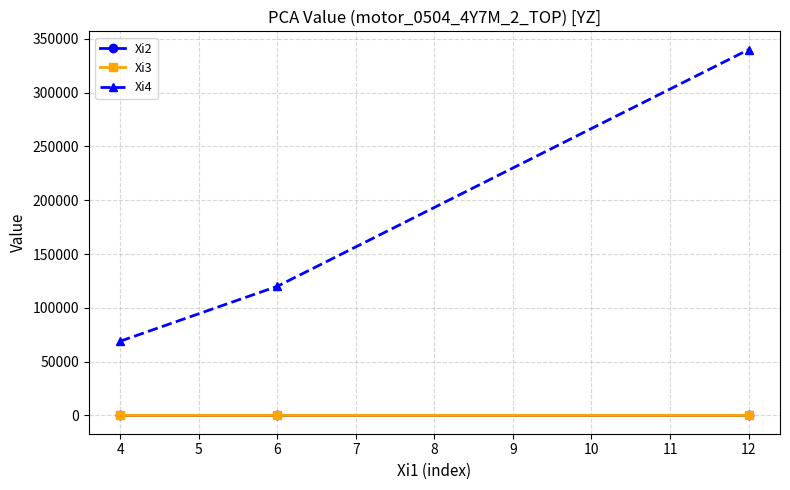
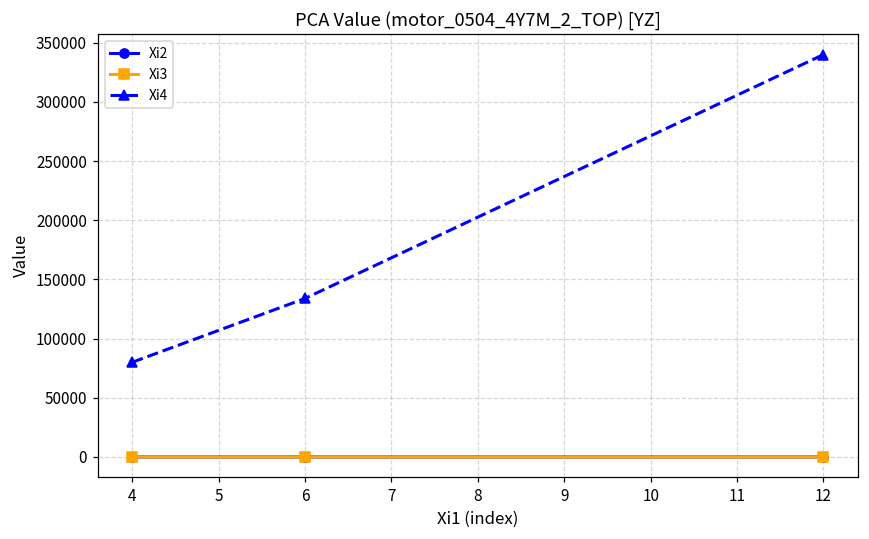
  {
    "Xi3": {
      "4": 0,
      "6": 0,
      "12": 0
    },
    "Xi4": {
-     "4": 69000,
-     "6": 120000,
+     "4": 80000,
+     "6": 134000,
      "12": 340000
    }
  }
